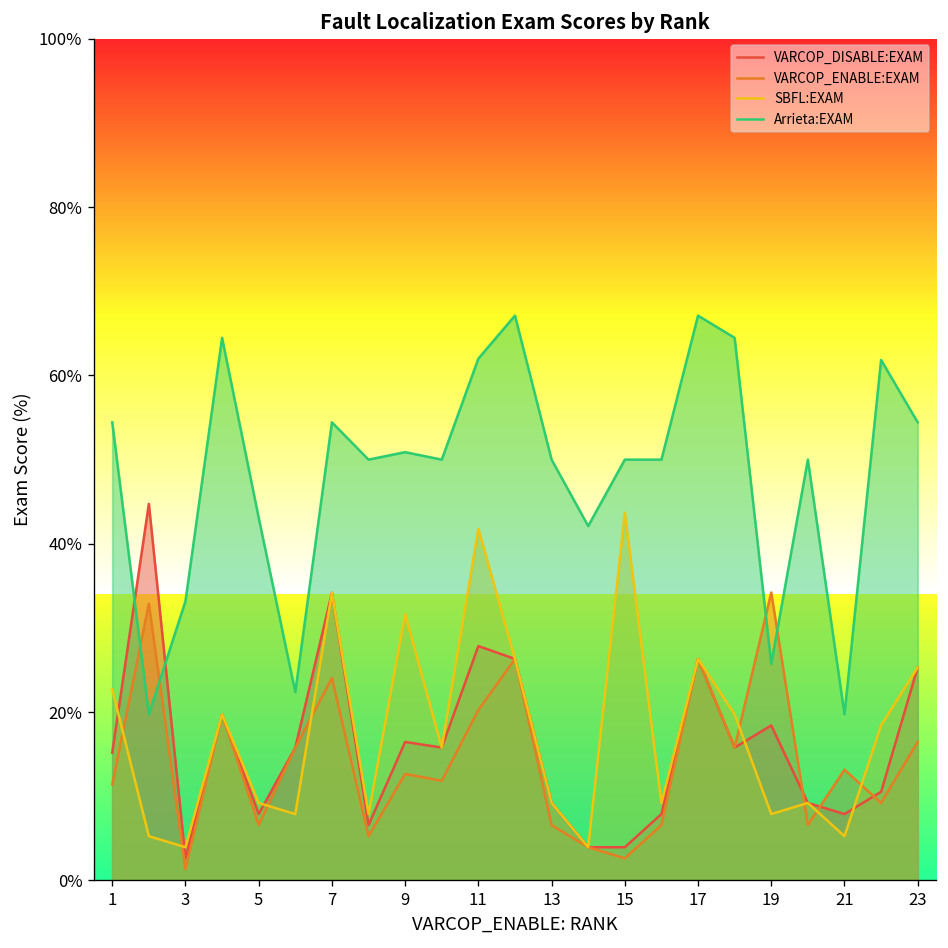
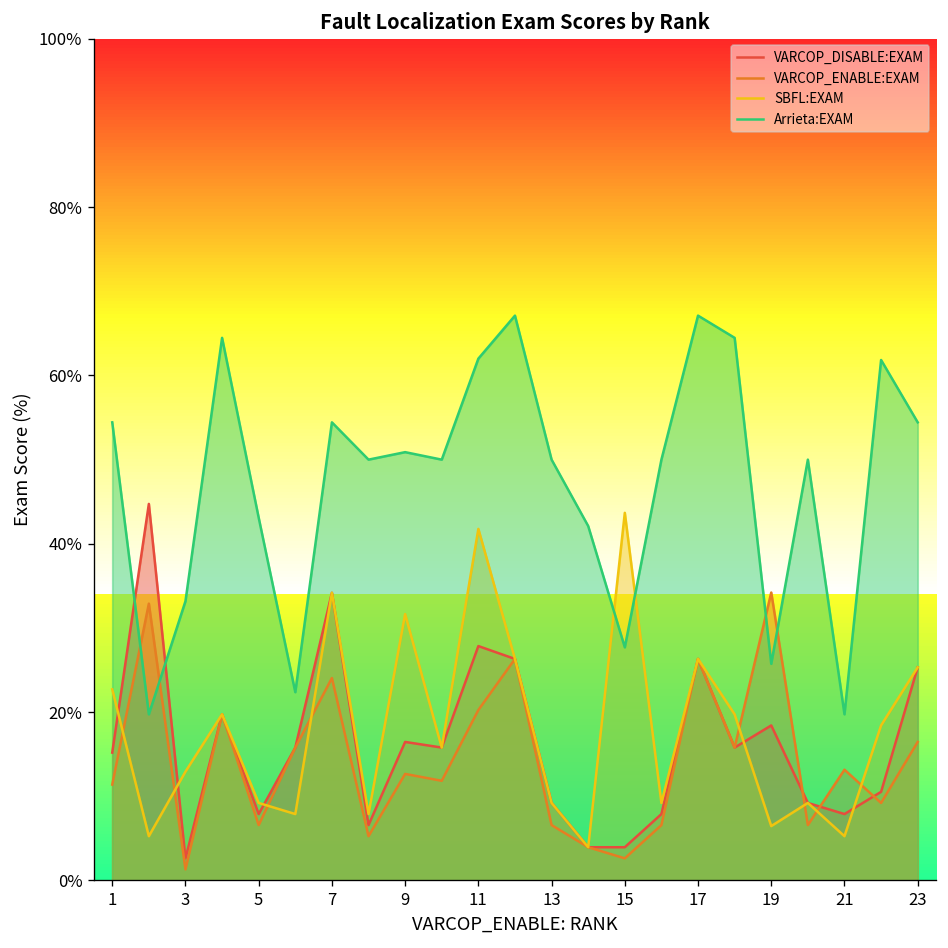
  {
    "SBFL:EXAM": {
      "1": "23%",
-     "3": "4%",
+     "3": "13%",
      "5": "9%",
      "9": "32%",
      "11": "42%",
      "15": "44%",
-     "19": "8%",
+     "19": "6%",
      "21": "5%"
    },
    "Arrieta:EXAM": {
      "1": "54%",
      "3": "33%",
      "5": "43%",
      "7": "54%",
      "9": "51%",
      "11": "62%",
      "13": "50%",
-     "15": "50%",
+     "15": "28%",
      "17": "67%",
      "19": "26%",
      "21": "20%",
      "23": "54%"
    }
  }
